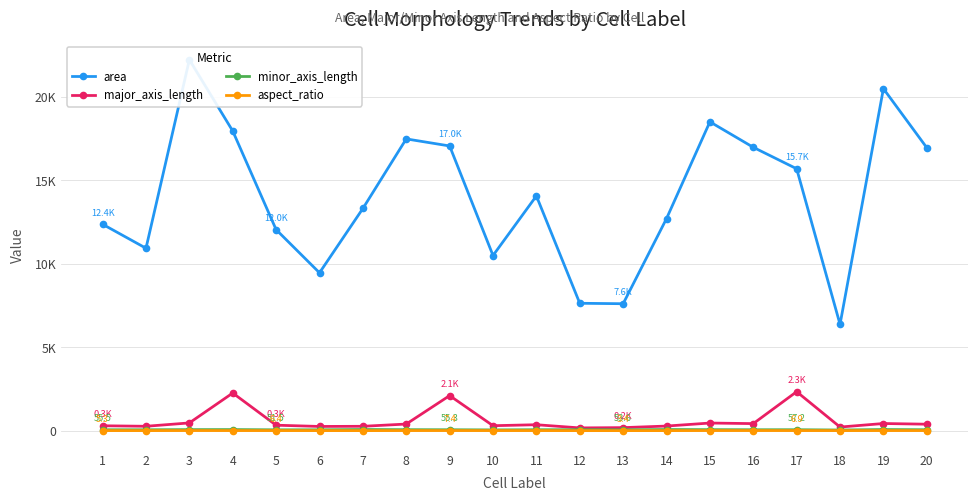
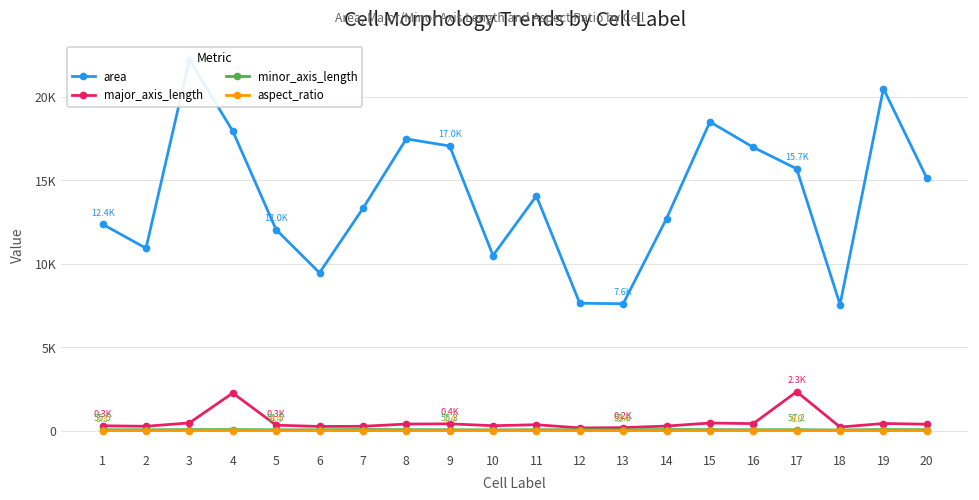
  {
    "area": {
      "2": "10900",
      "4": "17900",
      "6": "9500",
      "7": "13300",
      "8": "17500",
      "10": "10500",
      "11": "14100",
      "12": "7600",
      "14": "12700",
      "15": "18500",
      "16": "17000",
-     "18": "6400",
+     "18": "7600",
      "19": "20500",
-     "20": "16900"
+     "20": "15100"
    },
    "major_axis_length": {
-     "9": "2.1K",
+     "9": "0.4K",
      "17": "2.3K"
    }
  }
